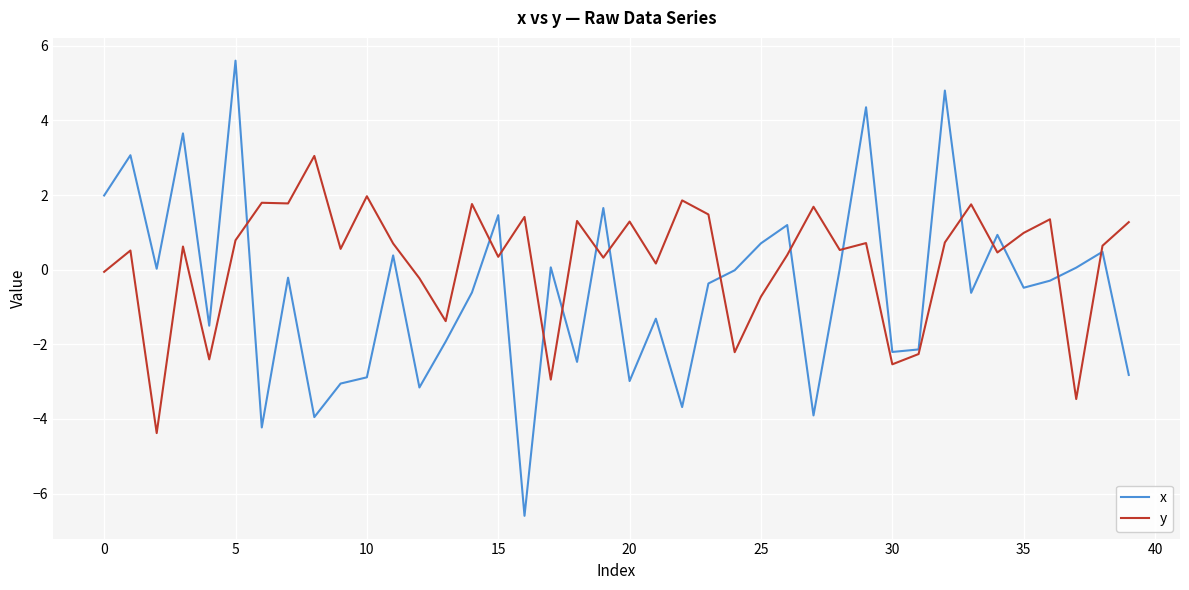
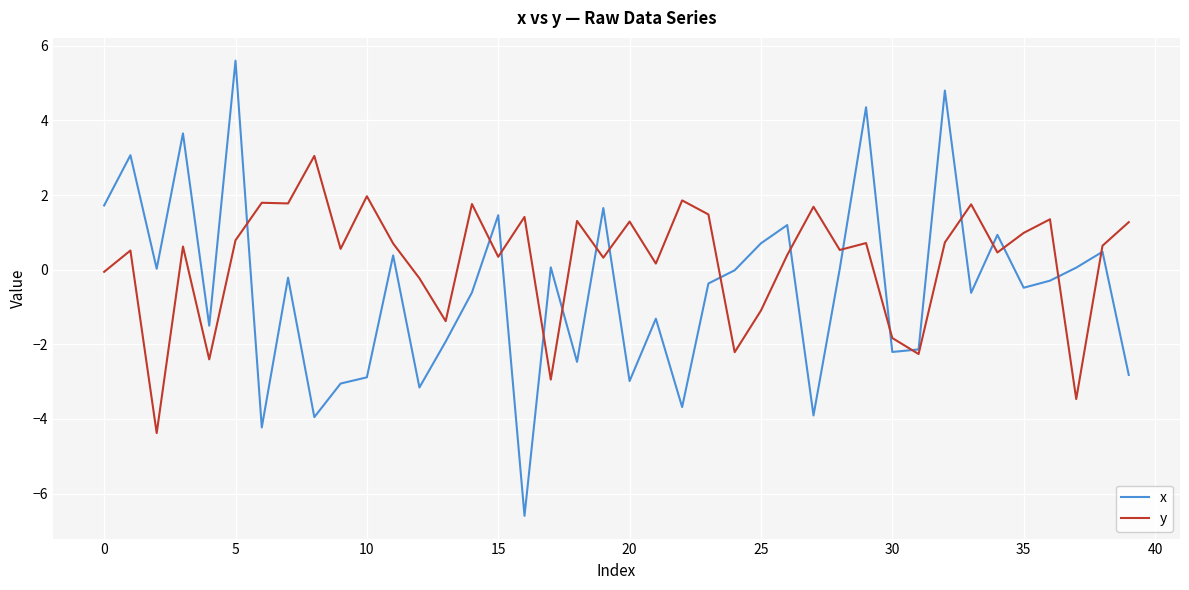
  {
    "x": {
-     "0": 2.0,
+     "0": 1.7,
      "5": 5.6,
      "10": -2.9,
      "15": 1.5,
      "20": -3.0,
      "25": 0.7,
      "30": -2.2,
      "35": -0.5
    },
    "y": {
      "0": -0.1,
      "5": 0.8,
      "10": 2.0,
      "15": 0.3,
      "20": 1.3,
-     "25": -0.7,
-     "30": -2.5,
+     "25": -1.1,
+     "30": -1.8,
      "35": 1.0
    }
  }
